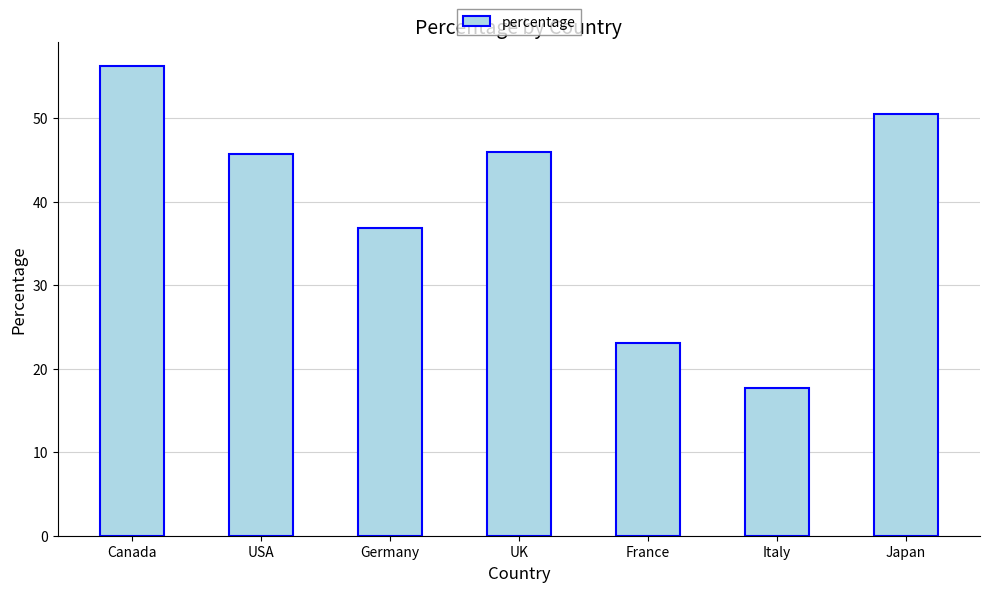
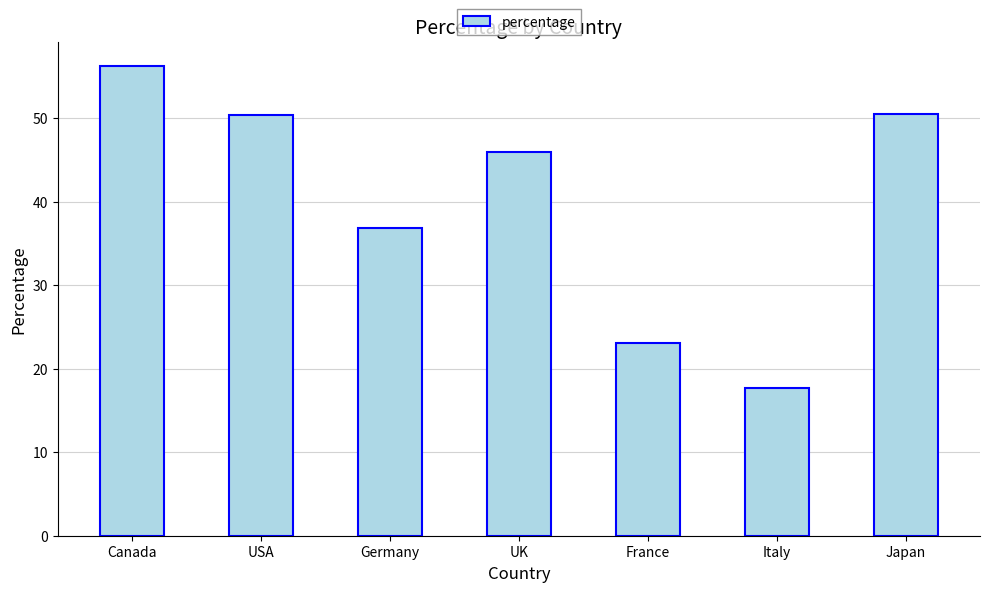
  {
    "Canada": 56,
-   "USA": 46,
+   "USA": 50,
    "Germany": 37,
    "UK": 46,
    "France": 23,
    "Italy": 18,
    "Japan": 51
  }
